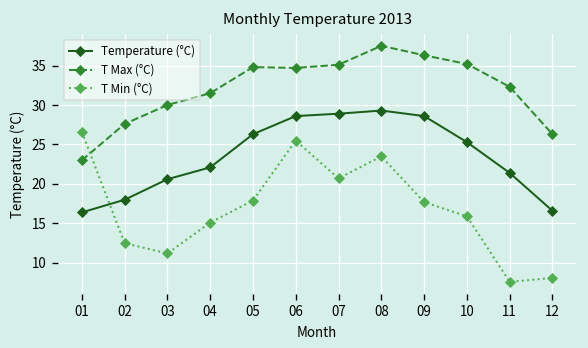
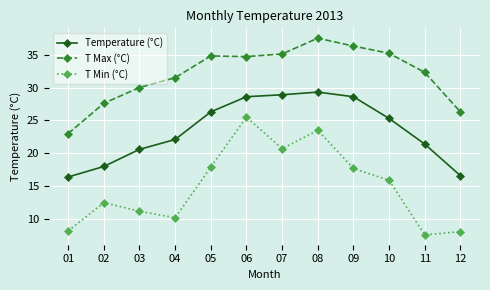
  {
    "T Min (°C)": {
-     "01": 27,
+     "01": 8,
      "02": 13,
      "03": 11,
-     "04": 15,
+     "04": 10,
      "05": 18,
      "06": 26,
      "07": 21,
      "08": 24,
      "09": 18,
      "10": 16,
      "11": 8,
      "12": 8
    }
  }
